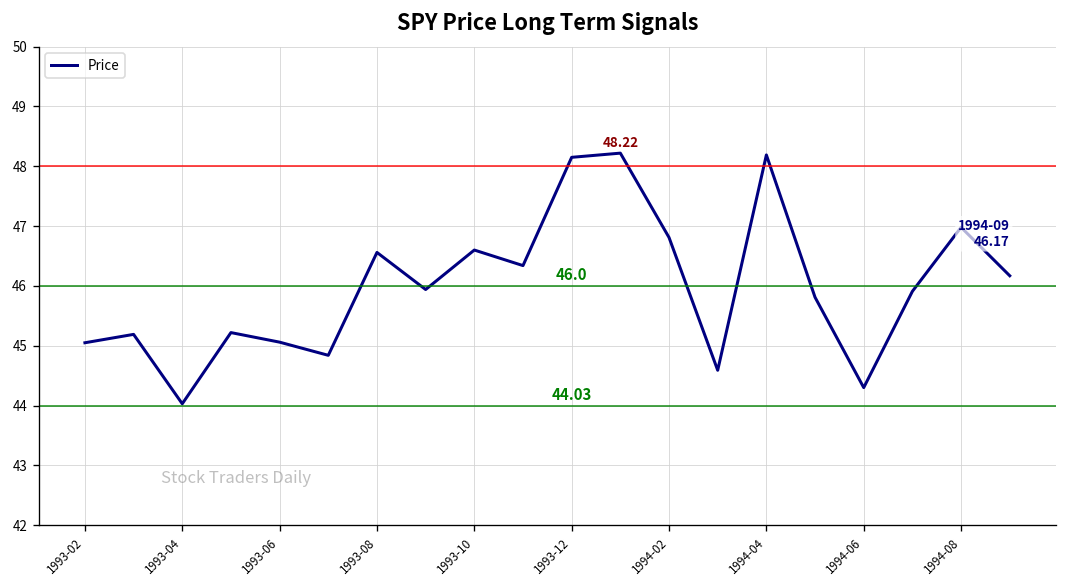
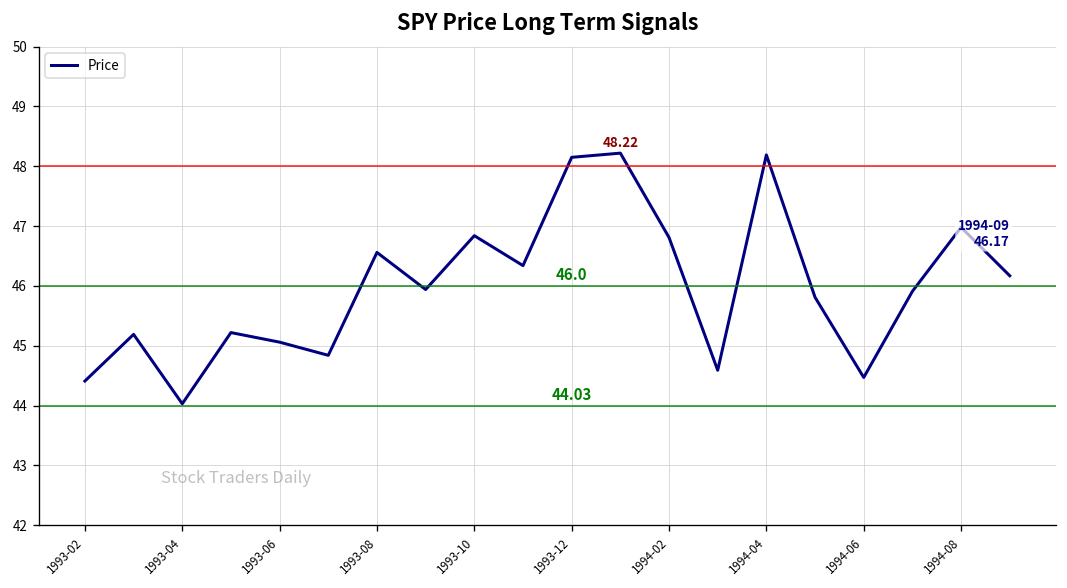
  {
-   "1993-02": 45.1,
+   "1993-02": 44.4,
    "1993-04": 44.0,
    "1993-06": 45.1,
    "1993-08": 46.6,
-   "1993-10": 46.6,
+   "1993-10": 46.8,
    "1993-12": 48.2,
    "1994-02": 46.8,
    "1994-04": 48.2,
-   "1994-06": 44.3
+   "1994-06": 44.5
  }
